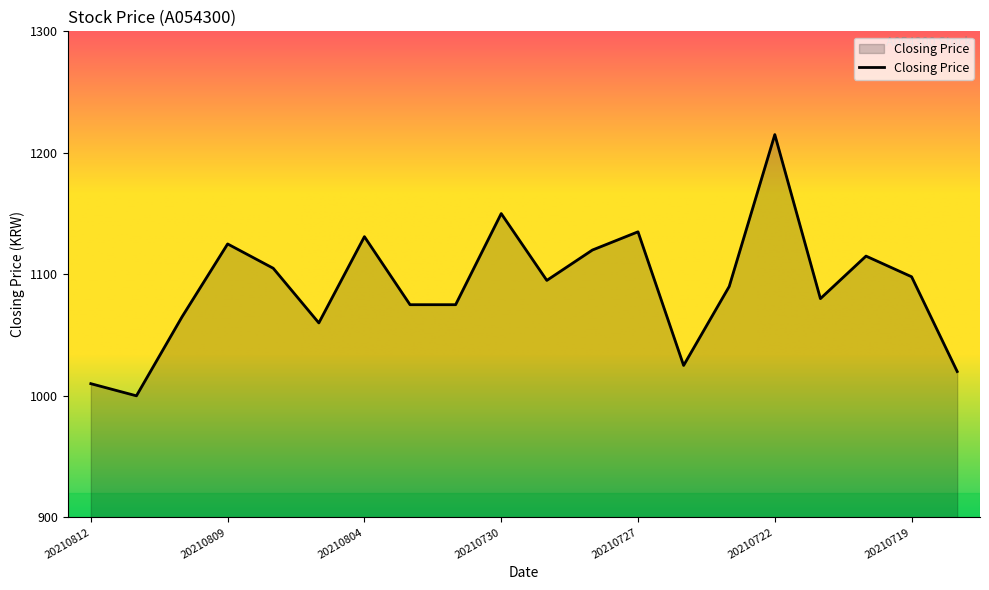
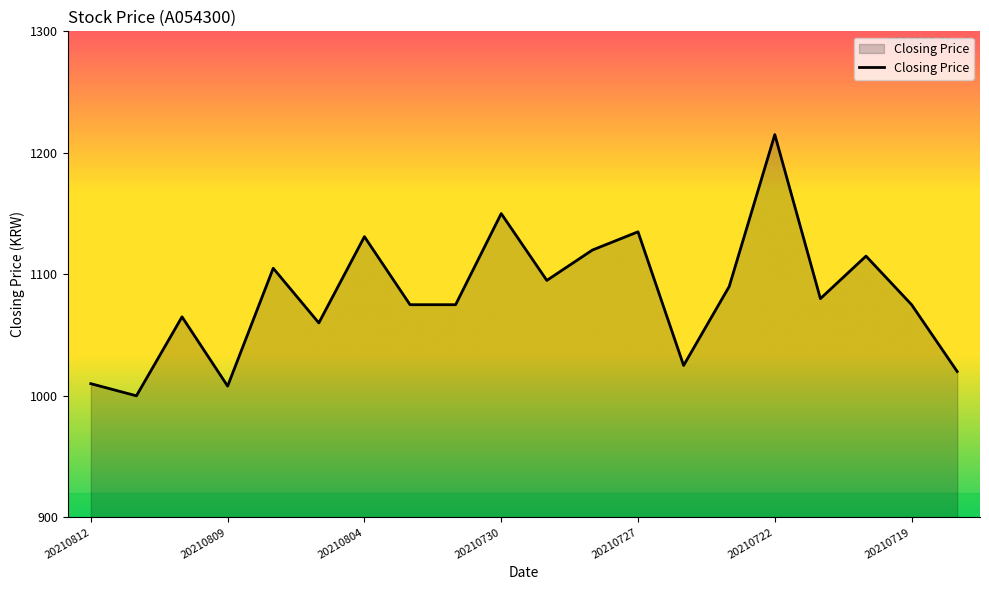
  {
    "20210812": 1010,
-   "20210809": 1125,
+   "20210809": 1008,
    "20210804": 1131,
    "20210730": 1150,
    "20210727": 1135,
    "20210722": 1215,
-   "20210719": 1098
+   "20210719": 1075
  }
